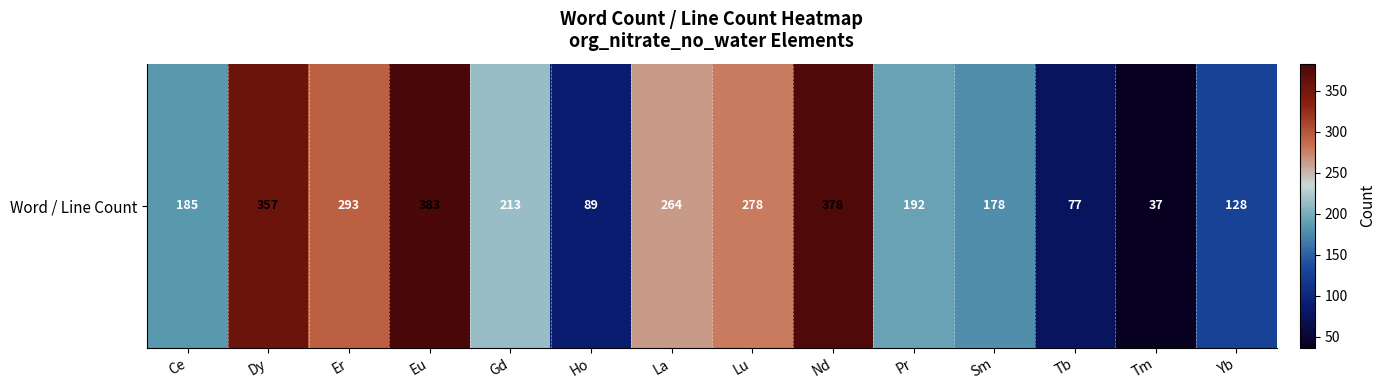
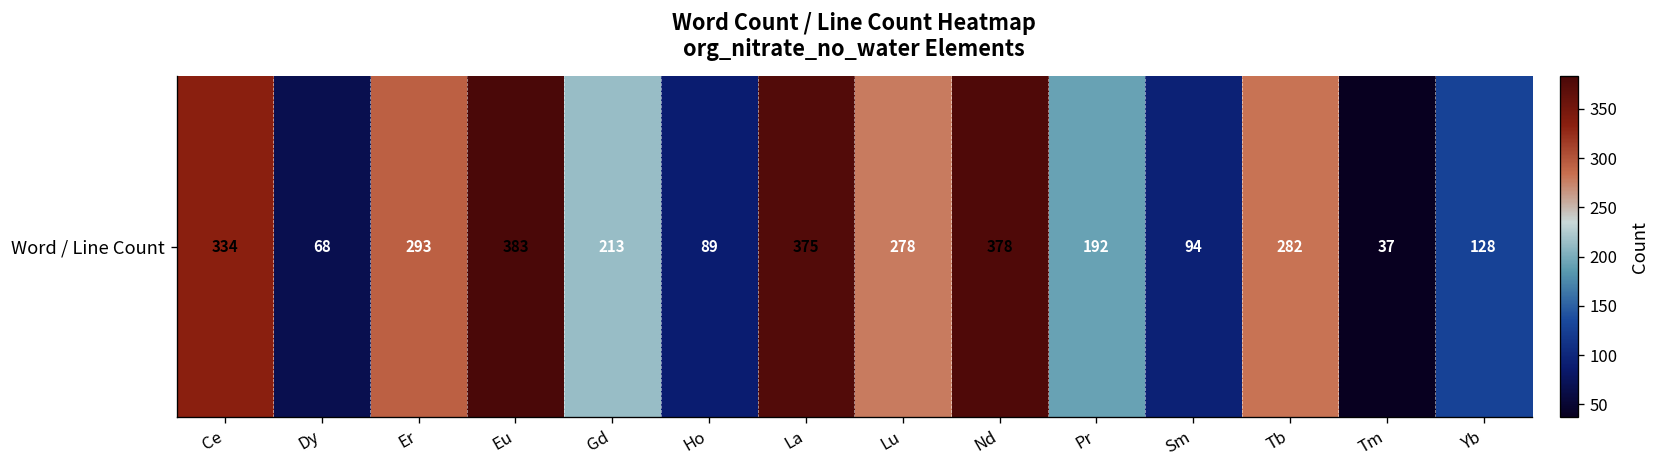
  {
    "Word / Line Count": {
-     "Ce": 185,
-     "Dy": 357,
+     "Ce": 334,
+     "Dy": 68,
      "Er": 293,
      "Eu": 383,
      "Gd": 213,
      "Ho": 89,
-     "La": 264,
+     "La": 375,
      "Lu": 278,
      "Nd": 378,
      "Pr": 192,
-     "Sm": 178,
-     "Tb": 77,
+     "Sm": 94,
+     "Tb": 282,
      "Tm": 37,
      "Yb": 128
    }
  }
